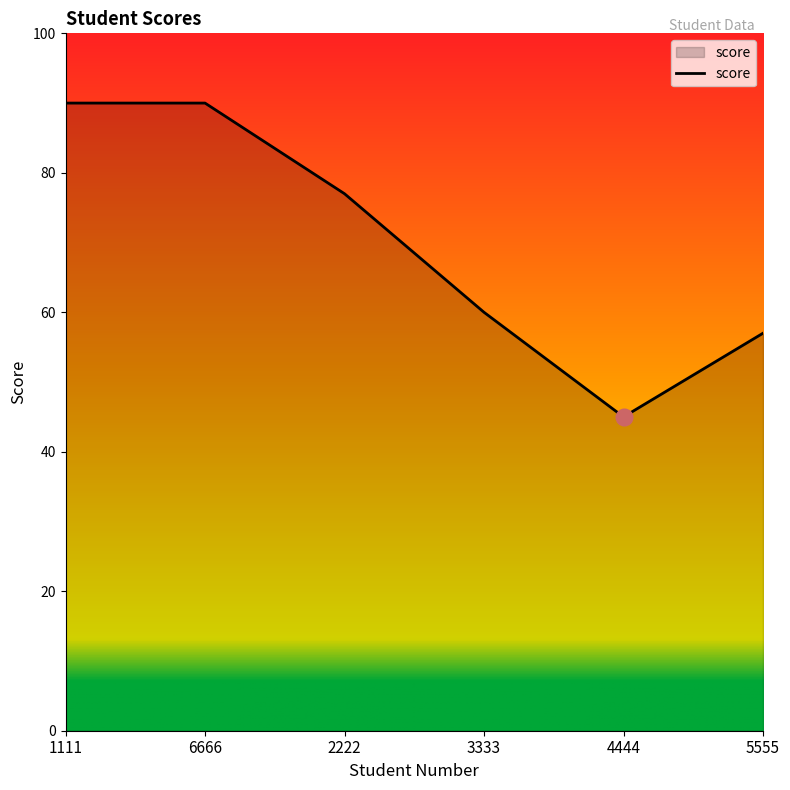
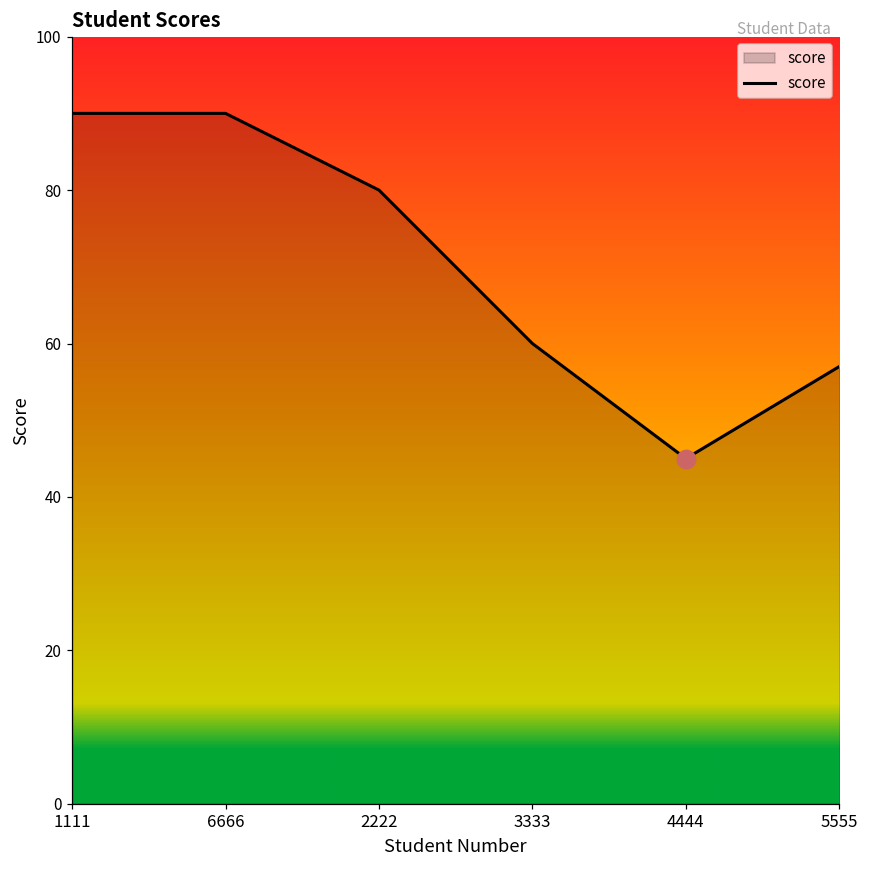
  {
    "score": {
      "1111": 90,
      "6666": 90,
-     "2222": 77,
+     "2222": 80,
      "3333": 60,
      "5555": 57
    }
  }
